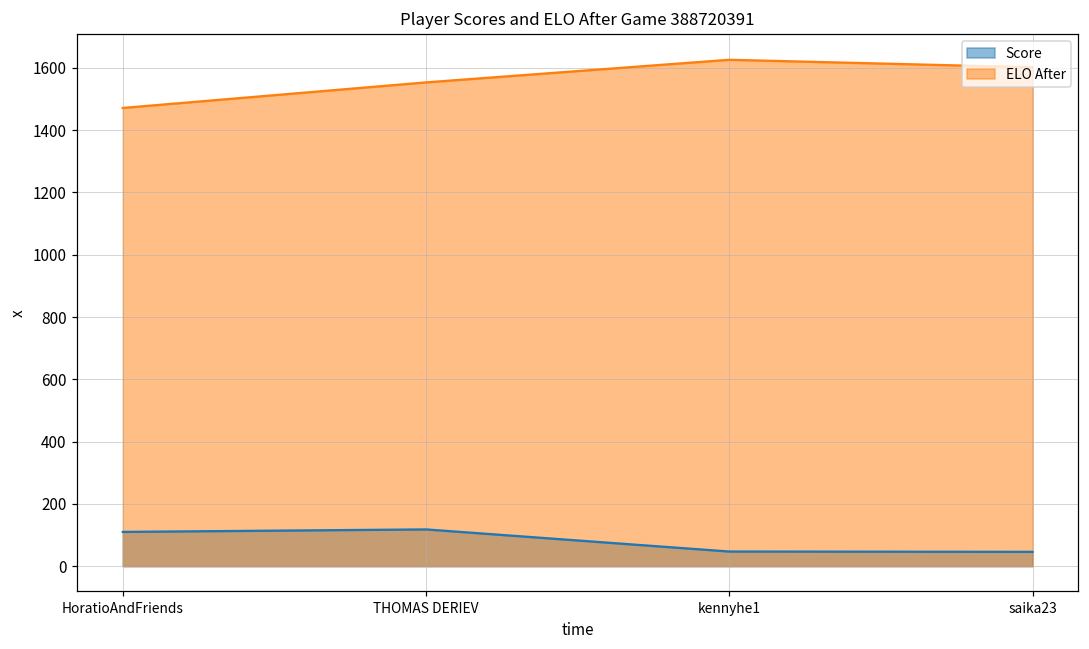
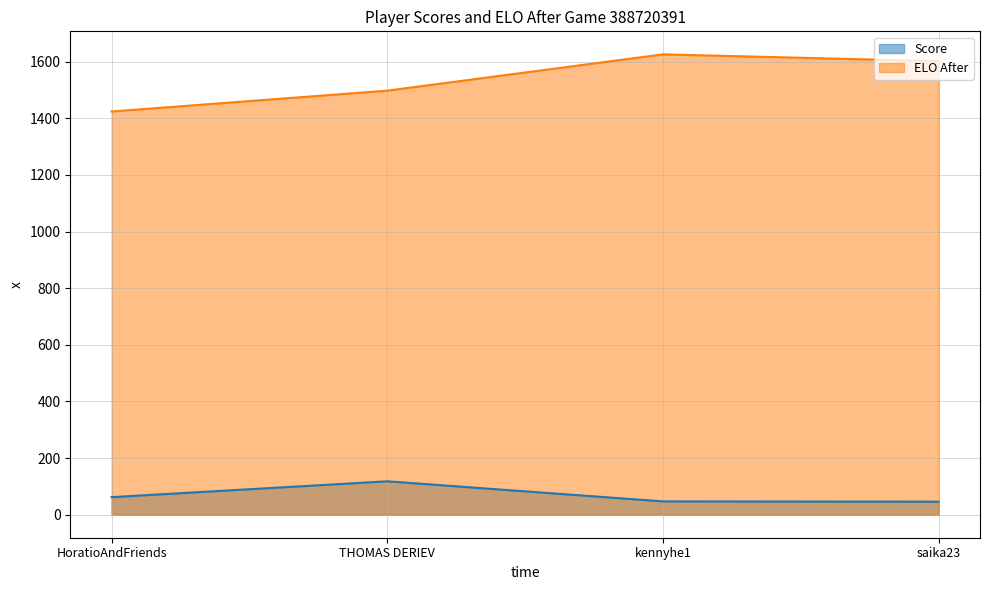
  {
    "Score": {
-     "HoratioAndFriends": 110,
+     "HoratioAndFriends": 60,
      "THOMAS DERIEV": 120,
      "kennyhe1": 50,
      "saika23": 50
    },
    "ELO After": {
-     "HoratioAndFriends": 1470,
-     "THOMAS DERIEV": 1550,
+     "HoratioAndFriends": 1420,
+     "THOMAS DERIEV": 1500,
      "kennyhe1": 1630
    }
  }
